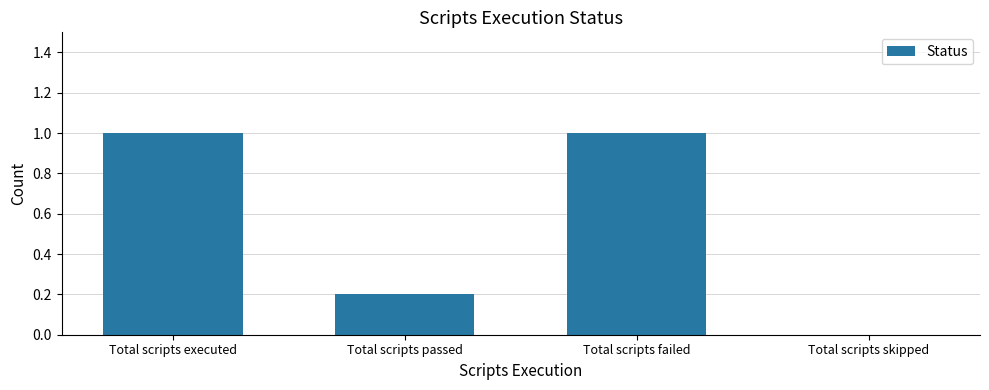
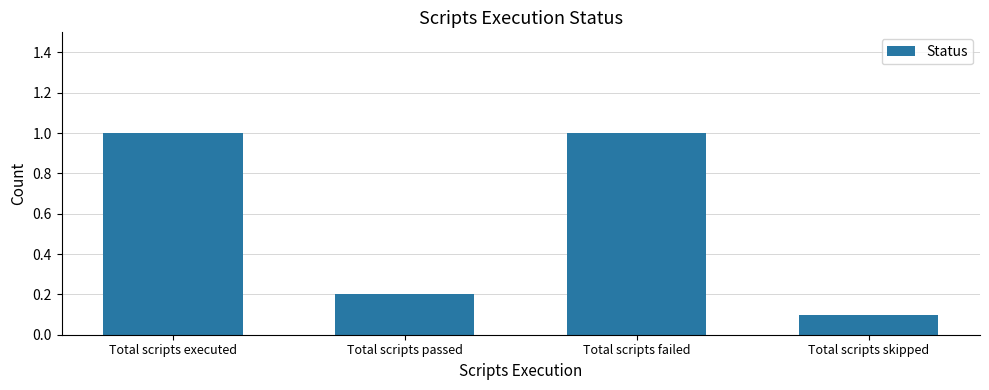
  {
    "Total scripts executed": 1.0,
    "Total scripts passed": 0.2,
    "Total scripts failed": 1.0,
-   "Total scripts skipped": 0.0
+   "Total scripts skipped": 0.1
  }
